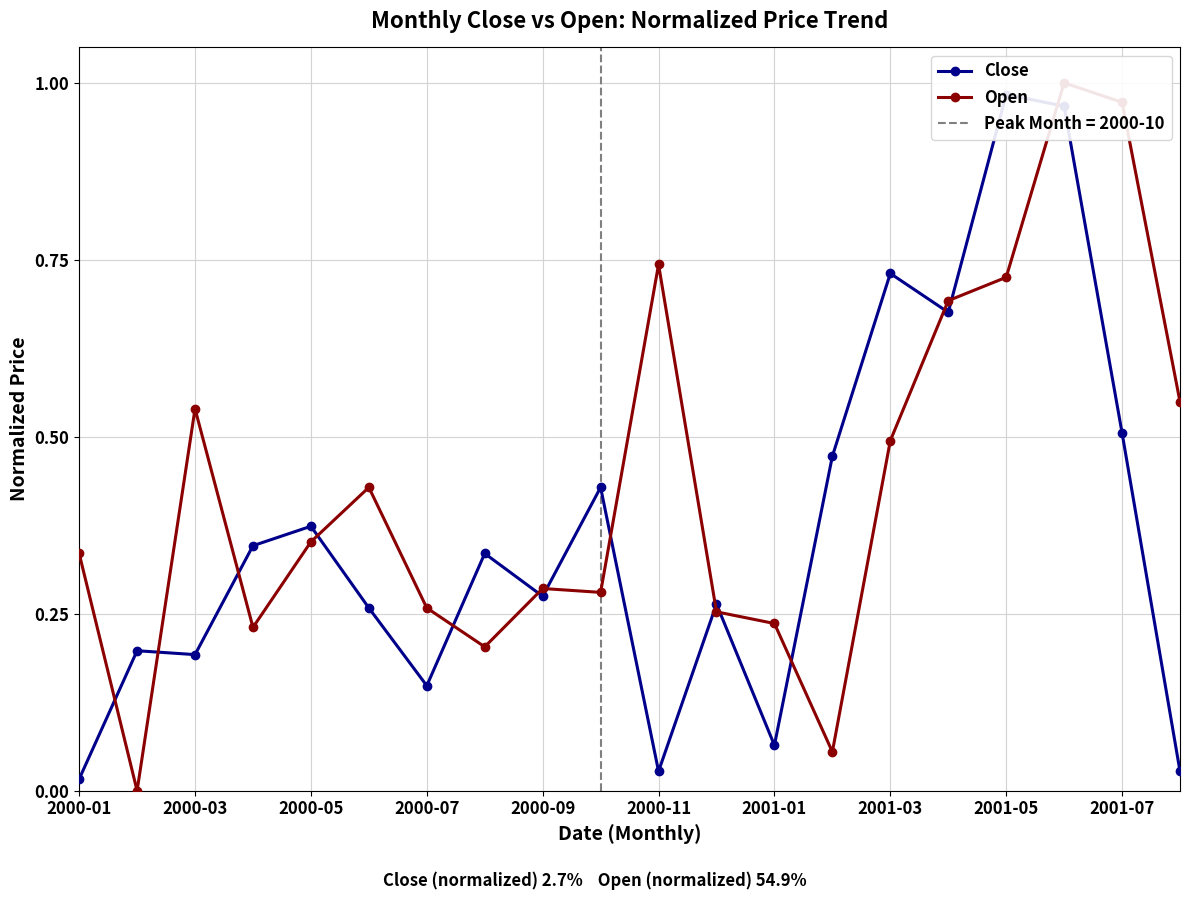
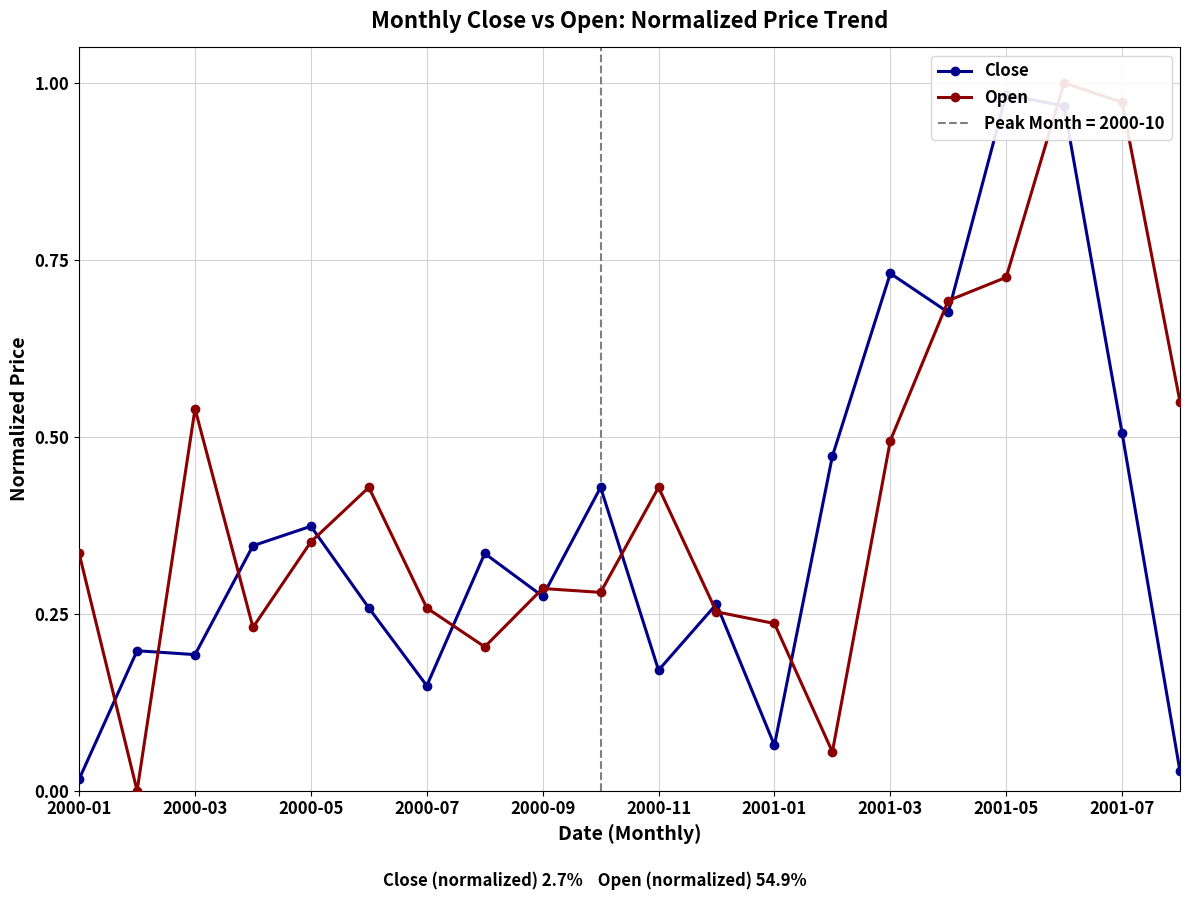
  {
    "Close": {
      "2000-01": 0.02,
      "2000-03": 0.19,
      "2000-05": 0.37,
      "2000-07": 0.15,
      "2000-09": 0.27,
-     "2000-11": 0.03,
+     "2000-11": 0.17,
      "2001-01": 0.06,
      "2001-03": 0.73,
      "2001-07": 0.51
    },
    "Open": {
      "2000-01": 0.34,
      "2000-03": 0.54,
      "2000-05": 0.35,
      "2000-07": 0.26,
      "2000-09": 0.29,
-     "2000-11": 0.74,
+     "2000-11": 0.43,
      "2001-01": 0.24,
      "2001-03": 0.49,
      "2001-05": 0.73
    }
  }
